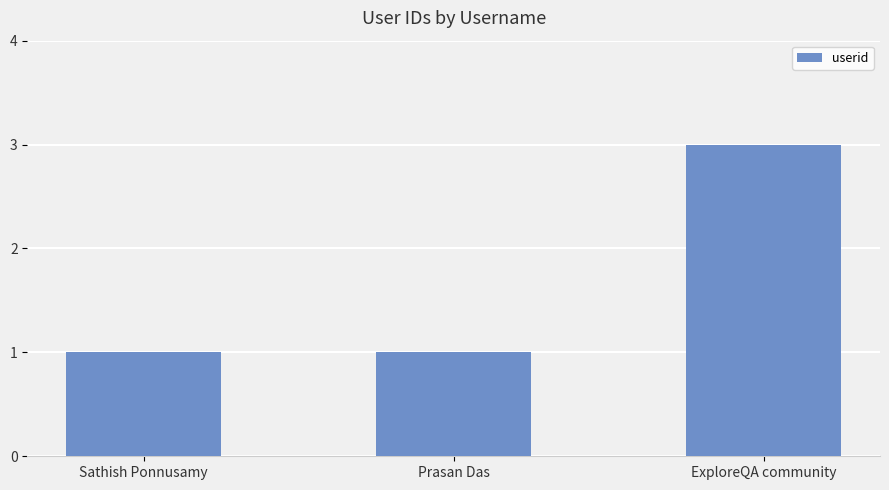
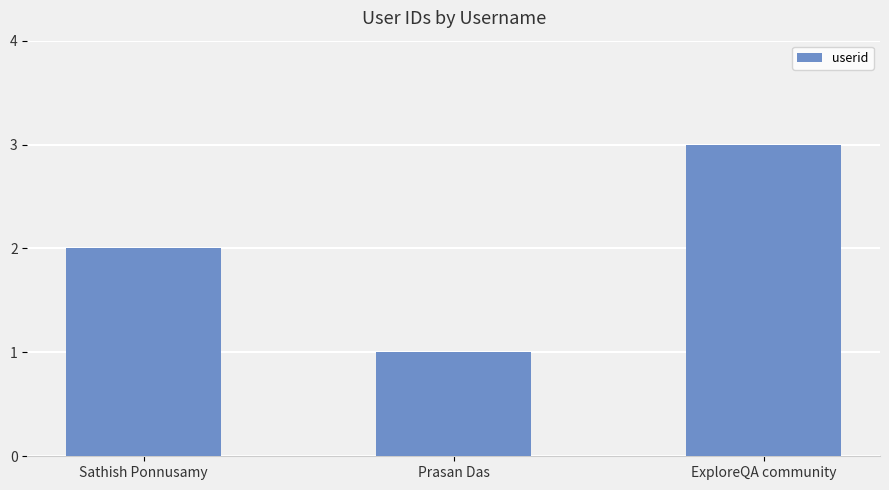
  {
-   "Sathish Ponnusamy": 1,
+   "Sathish Ponnusamy": 2,
    "Prasan Das": 1,
    "ExploreQA community": 3
  }
